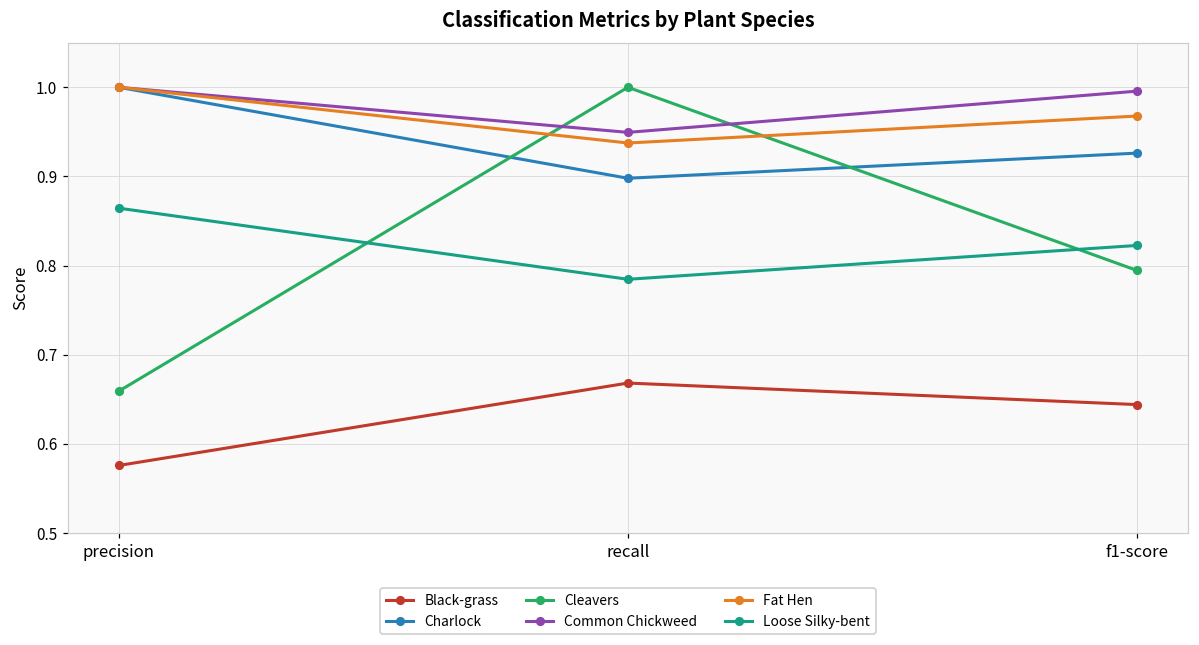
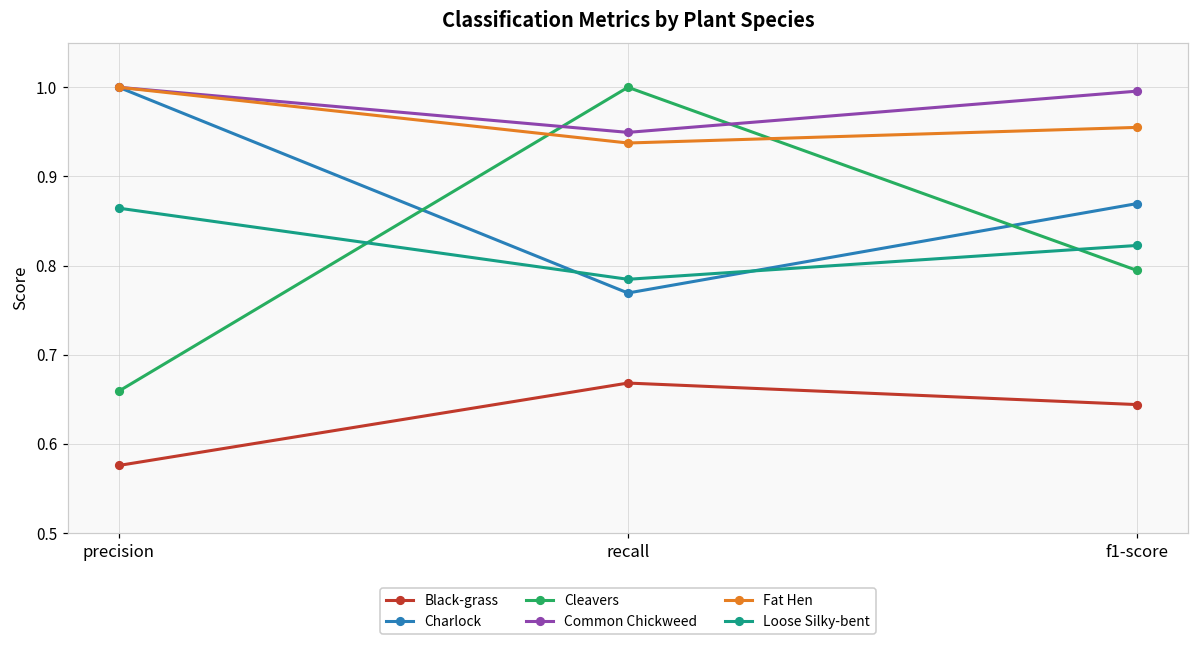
  {
    "Black-grass": {
      "precision": 0.58,
      "recall": 0.67,
      "f1-score": 0.64
    },
    "Charlock": {
-     "recall": 0.90,
-     "f1-score": 0.93
+     "recall": 0.77,
+     "f1-score": 0.87
    },
    "Common Chickweed": {
      "recall": 0.95,
      "f1-score": 1.00
    },
    "Fat Hen": {
      "recall": 0.94,
-     "f1-score": 0.97
+     "f1-score": 0.96
    }
  }
